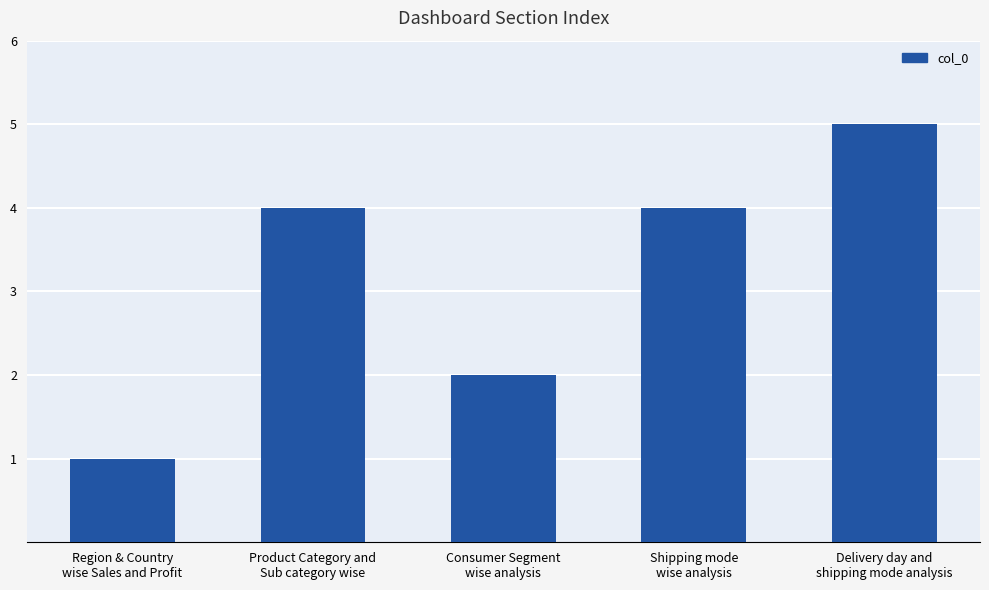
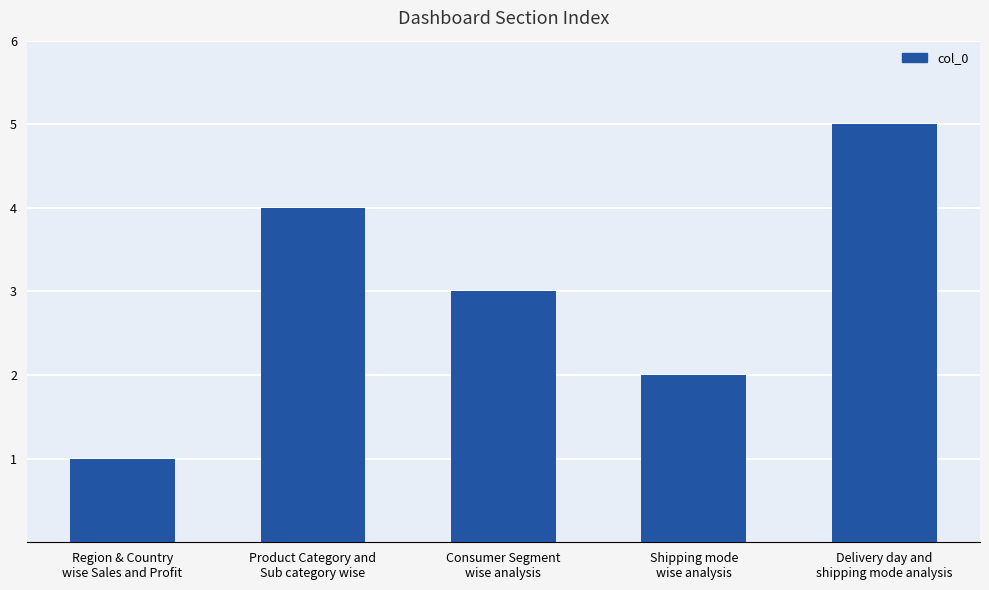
  {
    "Region & Country wise Sales and Profit": 1,
    "Product Category and Sub category wise": 4,
-   "Consumer Segment wise analysis": 2,
-   "Shipping mode wise analysis": 4,
+   "Consumer Segment wise analysis": 3,
+   "Shipping mode wise analysis": 2,
    "Delivery day and shipping mode analysis": 5
  }
